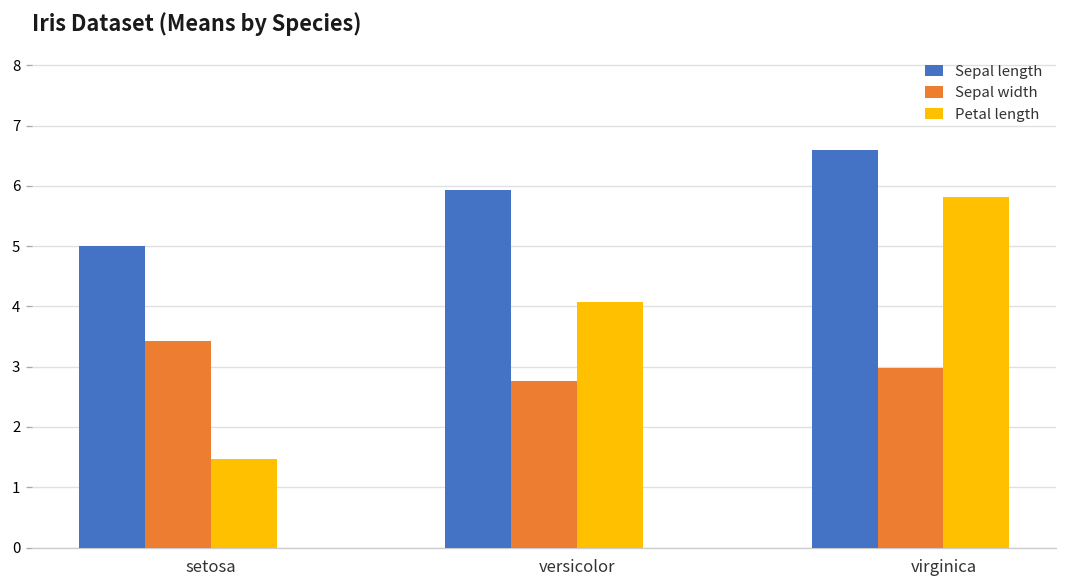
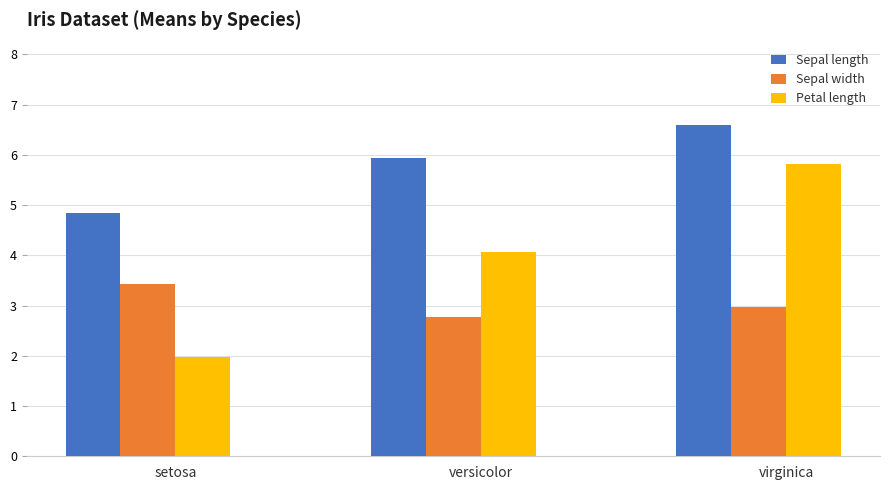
  {
    "Sepal length": {
-     "setosa": 5.0,
+     "setosa": 4.8,
      "versicolor": 5.9,
      "virginica": 6.6
    },
    "Sepal width": {
      "setosa": 3.4,
      "versicolor": 2.8,
      "virginica": 3.0
    },
    "Petal length": {
-     "setosa": 1.5,
+     "setosa": 2.0,
      "versicolor": 4.1,
      "virginica": 5.8
    }
  }
